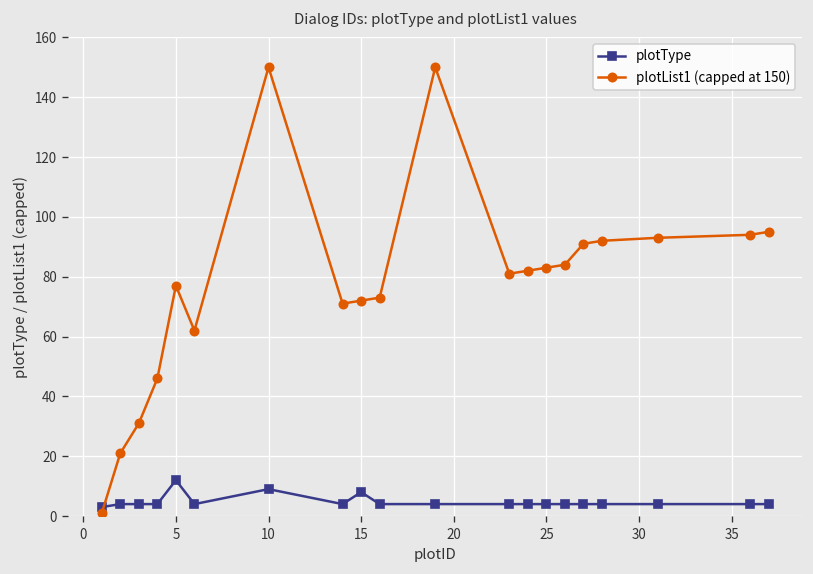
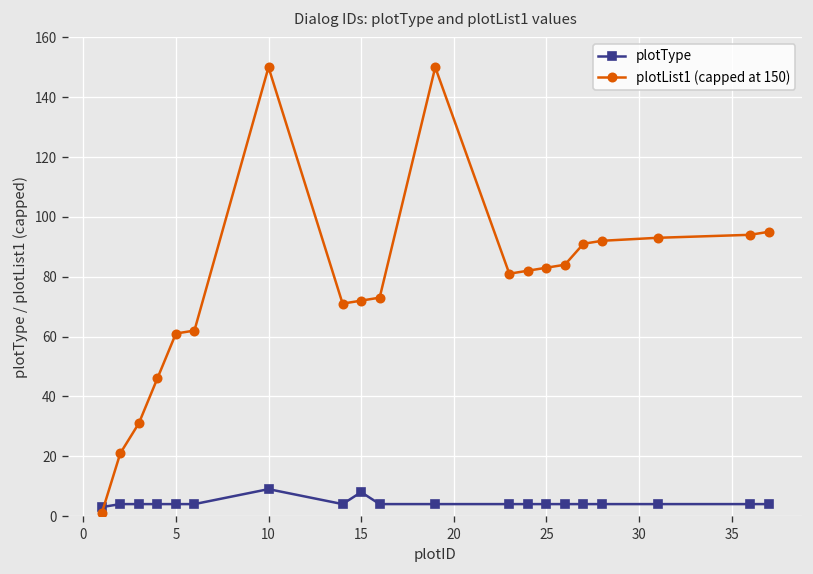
  {
    "plotType": {
-     "5": 12,
+     "5": 4,
      "10": 9,
      "15": 8,
      "25": 4
    },
    "plotList1 (capped at 150)": {
-     "5": 77,
+     "5": 61,
      "10": 150,
      "15": 72,
      "25": 83
    }
  }
